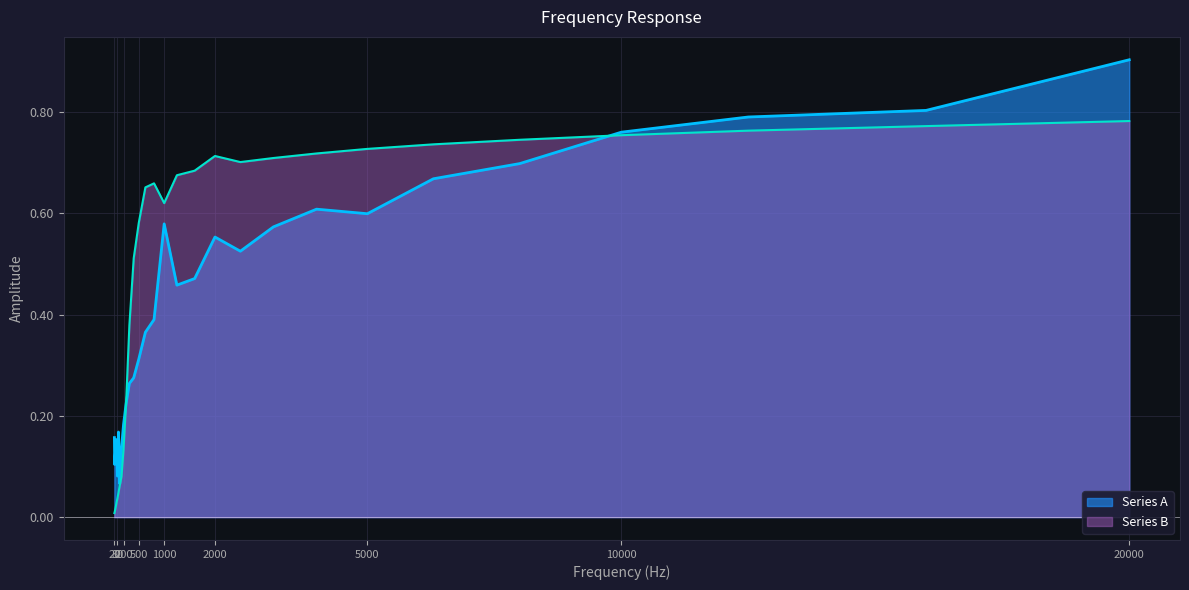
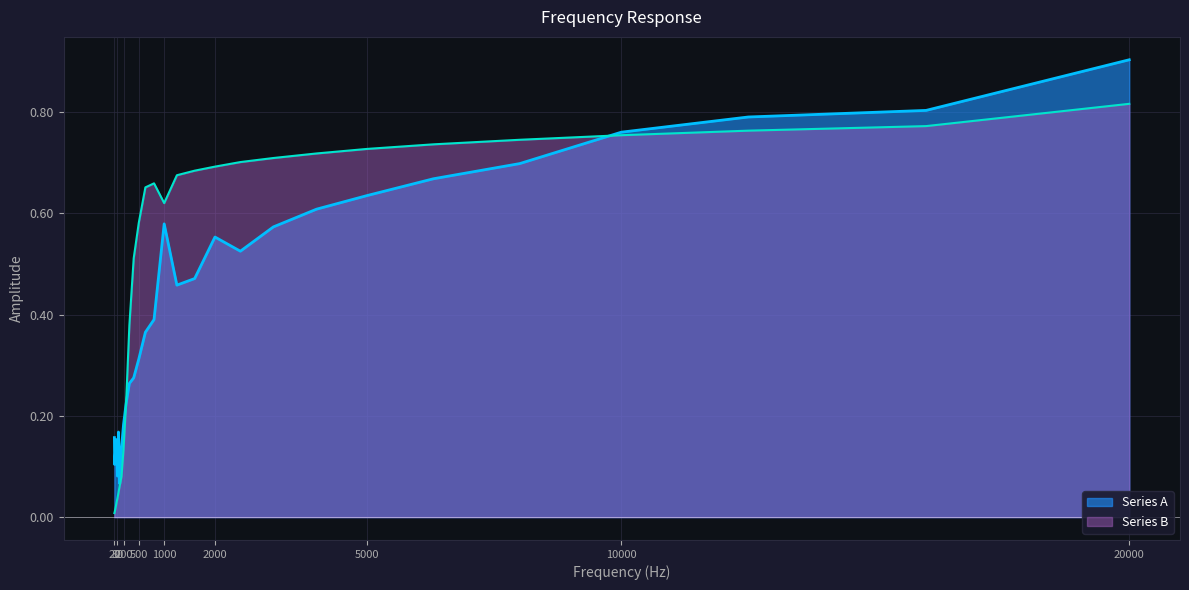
  {
    "Series A": {
      "1000": 0.58,
      "2000": 0.55,
-     "5000": 0.60,
+     "5000": 0.64,
      "10000": 0.76,
      "20000": 0.90
    },
    "Series B": {
      "1000": 0.62,
-     "2000": 0.71,
+     "2000": 0.69,
      "5000": 0.73,
      "10000": 0.75,
-     "20000": 0.78
+     "20000": 0.82
    }
  }
